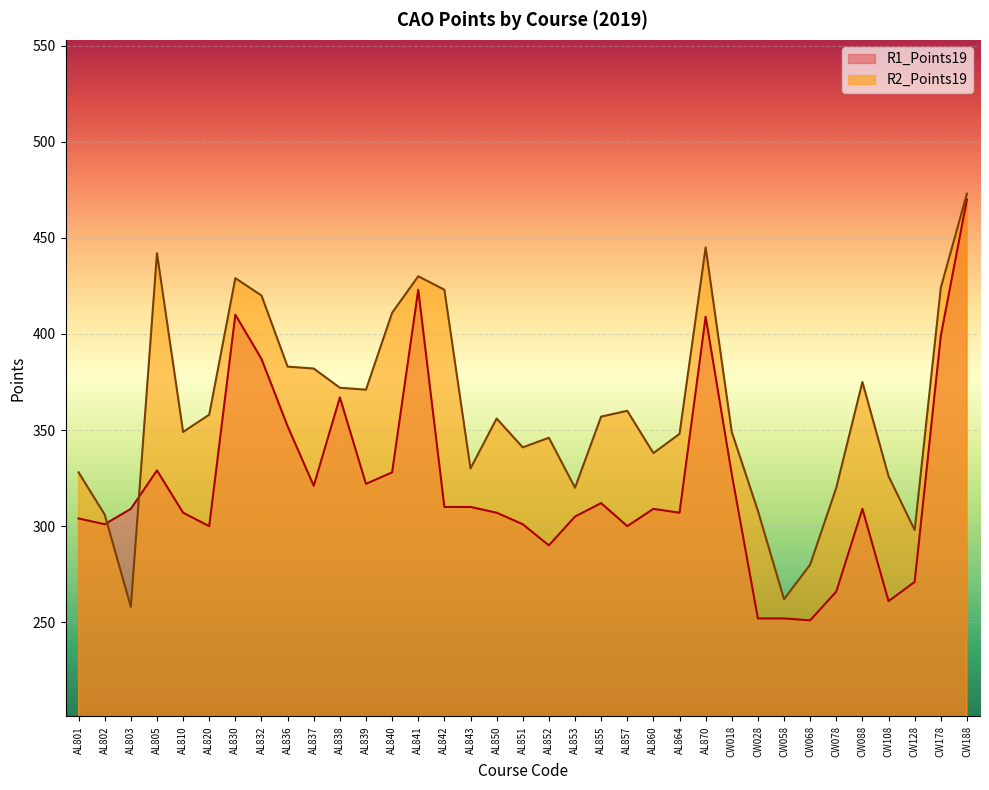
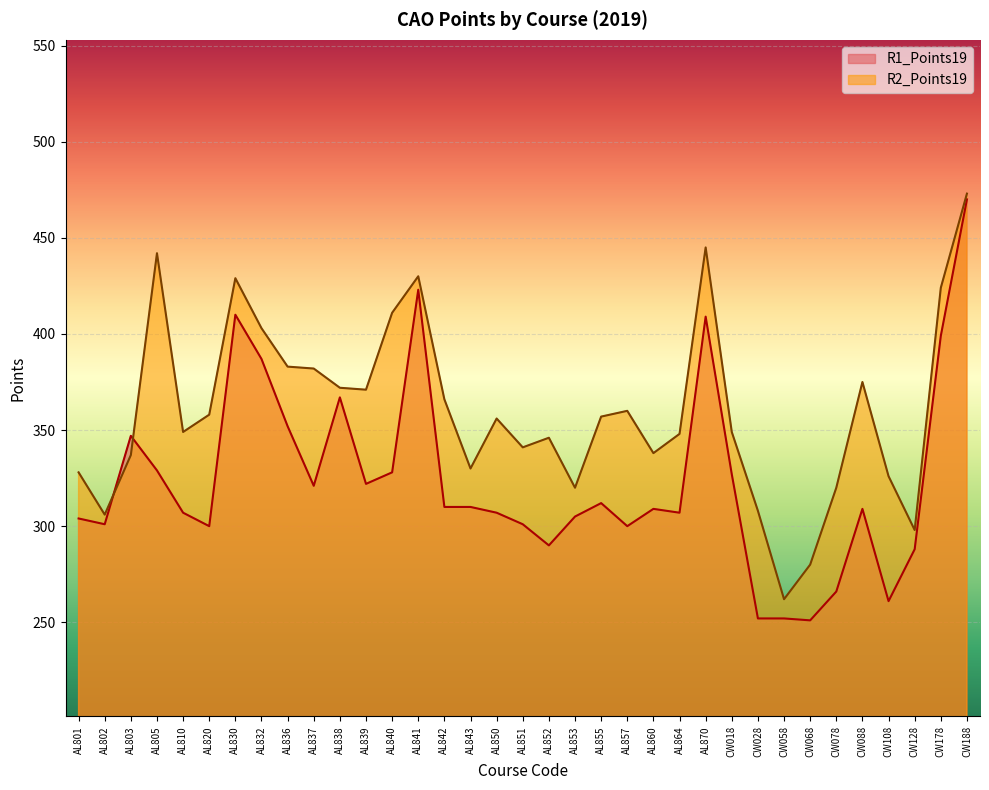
  {
    "R1_Points19": {
      "AL801": 304,
      "AL802": 301,
-     "AL803": 309,
+     "AL803": 347,
      "AL805": 329,
      "AL810": 307,
      "AL820": 300,
      "AL830": 410,
      "AL832": 387,
      "AL836": 352,
      "AL837": 321,
      "AL838": 367,
      "AL839": 322,
      "AL840": 328,
      "AL841": 423,
      "AL842": 310,
      "AL843": 310,
      "AL850": 307,
      "AL851": 301,
      "AL852": 290,
      "AL853": 305,
      "AL855": 312,
      "AL857": 300,
      "AL860": 309,
      "AL864": 307,
      "AL870": 409,
      "CW018": 327,
      "CW028": 252,
      "CW058": 252,
      "CW068": 251,
      "CW078": 266,
      "CW088": 309,
      "CW108": 261,
-     "CW128": 271,
+     "CW128": 288,
      "CW178": 399,
      "CW188": 470
    },
    "R2_Points19": {
      "AL801": 328,
      "AL802": 306,
-     "AL803": 258,
+     "AL803": 337,
      "AL805": 442,
      "AL810": 349,
      "AL820": 358,
      "AL830": 429,
-     "AL832": 420,
+     "AL832": 403,
      "AL836": 383,
      "AL837": 382,
      "AL838": 372,
      "AL839": 371,
      "AL840": 411,
      "AL841": 430,
-     "AL842": 423,
+     "AL842": 366,
      "AL843": 330,
      "AL850": 356,
      "AL851": 341,
      "AL852": 346,
      "AL853": 320,
      "AL855": 357,
      "AL857": 360,
      "AL860": 338,
      "AL864": 348,
      "AL870": 445,
      "CW018": 349,
      "CW028": 308,
      "CW058": 262,
      "CW068": 280,
      "CW078": 320,
      "CW088": 375,
      "CW108": 326,
      "CW128": 298,
      "CW178": 424,
      "CW188": 473
    }
  }
